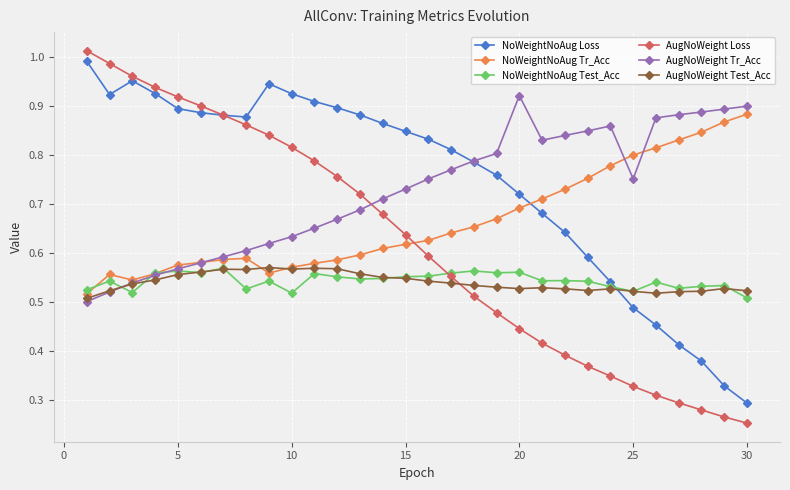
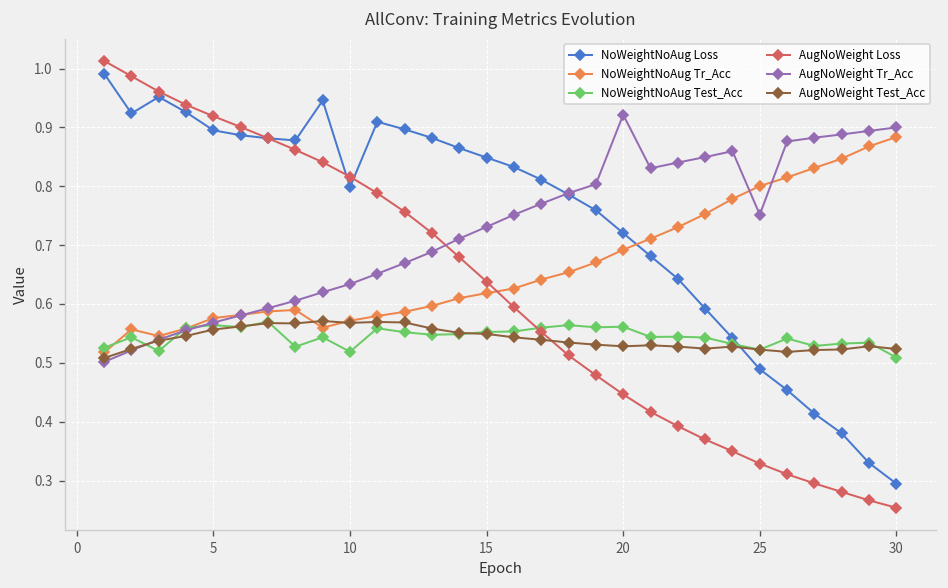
  {
    "NoWeightNoAug Loss": {
      "5": 0.89,
-     "10": 0.93,
+     "10": 0.80,
      "15": 0.85,
      "20": 0.72,
      "25": 0.49,
      "30": 0.29
    },
    "NoWeightNoAug Test_Acc": {
      "10": 0.52,
      "20": 0.56,
      "30": 0.51
    },
    "AugNoWeight Tr_Acc": {
      "10": 0.63,
      "15": 0.73,
      "20": 0.92,
      "25": 0.75,
      "30": 0.90
    },
    "AugNoWeight Test_Acc": {
      "5": 0.56,
      "20": 0.53,
      "30": 0.52
    }
  }
